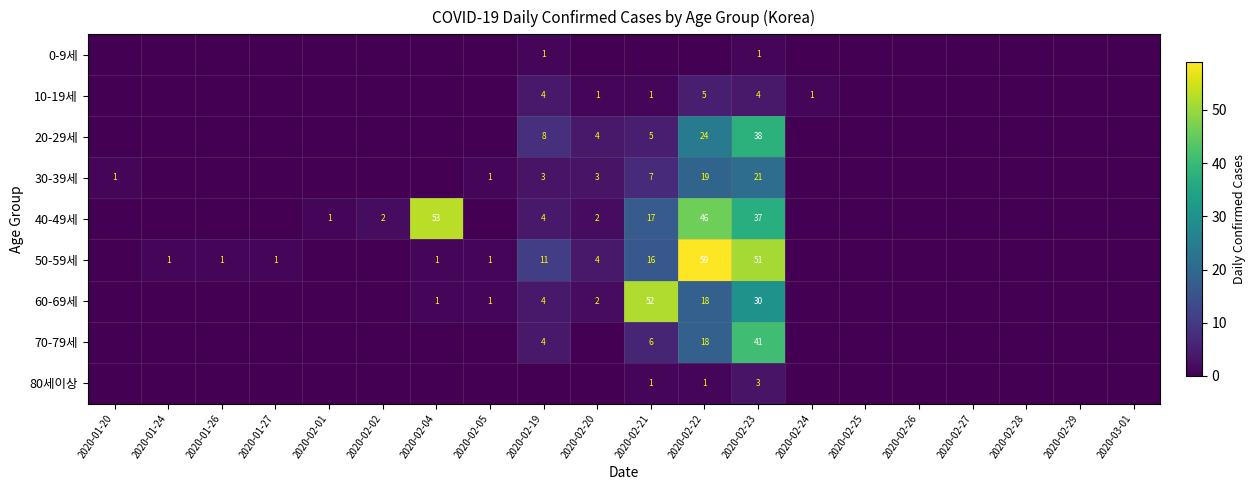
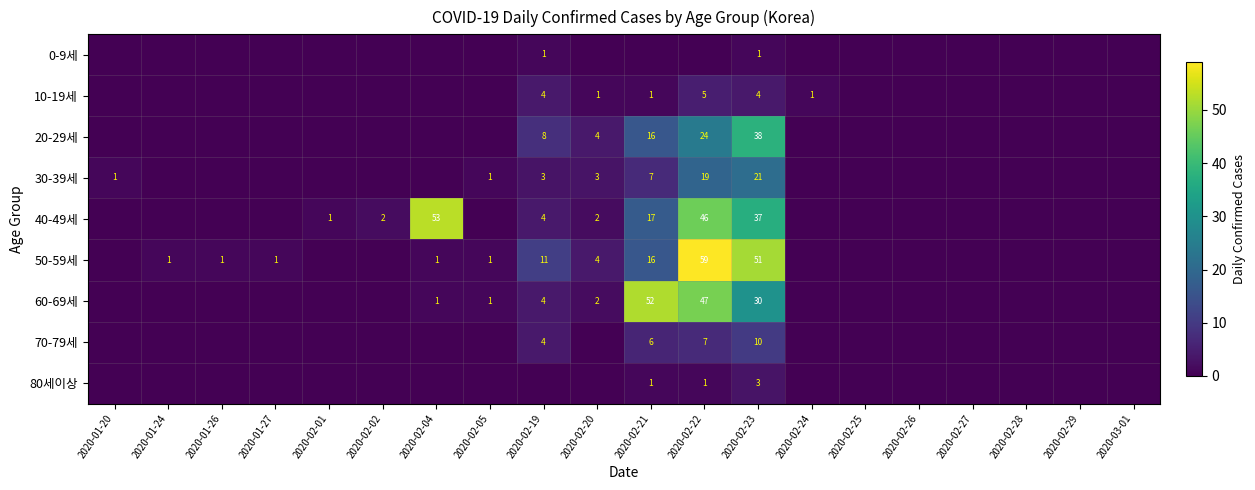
  {
    "0-9세": {
      "2020-02-19": 1,
      "2020-02-23": 1
    },
    "10-19세": {
      "2020-02-19": 4,
      "2020-02-20": 1,
      "2020-02-21": 1,
      "2020-02-22": 5,
      "2020-02-23": 4,
      "2020-02-24": 1
    },
    "20-29세": {
      "2020-02-19": 8,
      "2020-02-20": 4,
-     "2020-02-21": 5,
+     "2020-02-21": 16,
      "2020-02-22": 24,
      "2020-02-23": 38
    },
    "30-39세": {
      "2020-01-20": 1,
      "2020-02-05": 1,
      "2020-02-19": 3,
      "2020-02-20": 3,
      "2020-02-21": 7,
      "2020-02-22": 19,
      "2020-02-23": 21
    },
    "40-49세": {
      "2020-02-01": 1,
      "2020-02-02": 2,
      "2020-02-04": 53,
      "2020-02-19": 4,
      "2020-02-20": 2,
      "2020-02-21": 17,
      "2020-02-22": 46,
      "2020-02-23": 37
    },
    "50-59세": {
      "2020-01-24": 1,
      "2020-01-26": 1,
      "2020-01-27": 1,
      "2020-02-04": 1,
      "2020-02-05": 1,
      "2020-02-19": 11,
      "2020-02-20": 4,
      "2020-02-21": 16,
      "2020-02-22": 59,
      "2020-02-23": 51
    },
    "60-69세": {
      "2020-02-04": 1,
      "2020-02-05": 1,
      "2020-02-19": 4,
      "2020-02-20": 2,
      "2020-02-21": 52,
-     "2020-02-22": 18,
+     "2020-02-22": 47,
      "2020-02-23": 30
    },
    "70-79세": {
      "2020-02-19": 4,
      "2020-02-21": 6,
-     "2020-02-22": 18,
-     "2020-02-23": 41
+     "2020-02-22": 7,
+     "2020-02-23": 10
    },
    "80세이상": {
      "2020-02-21": 1,
      "2020-02-22": 1,
      "2020-02-23": 3
    }
  }
